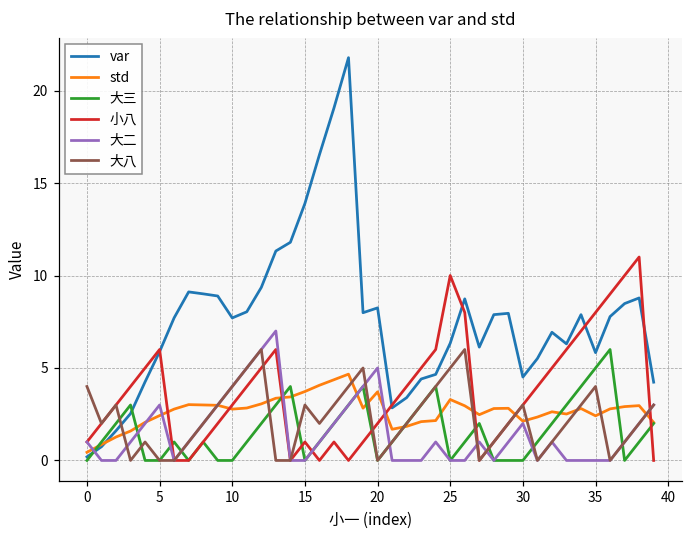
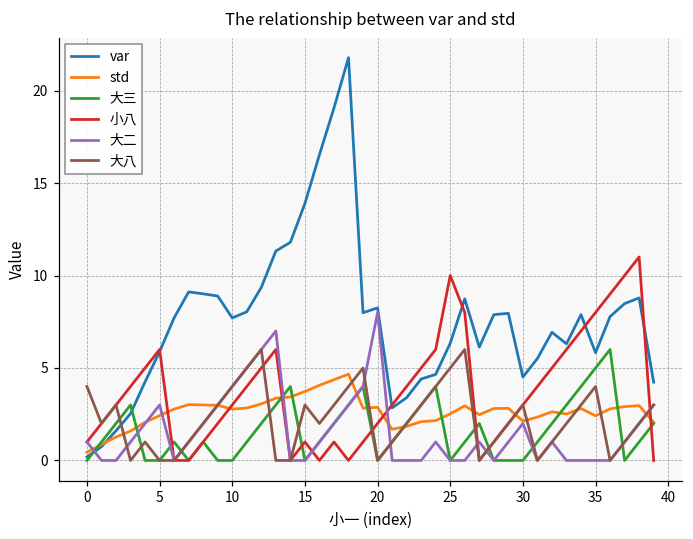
  {
    "var": {
      "0": 0.2,
      "10": 7.7,
      "15": 13.9,
      "20": 8.2,
      "25": 6.3,
      "30": 4.5,
      "35": 5.8
    },
    "std": {
      "0": 0.4,
      "5": 2.4,
      "10": 2.8,
      "15": 3.7,
-     "20": 3.7,
-     "25": 3.3,
+     "20": 2.9,
+     "25": 2.5,
      "35": 2.4
    },
    "大三": {
      "0": 0.0,
      "10": 0.0,
      "30": 0.0,
      "35": 5.0
    },
    "小八": {
      "10": 3.0,
      "15": 1.0,
      "20": 2.0,
      "25": 10.0,
      "35": 8.0
    },
    "大二": {
      "5": 3,
-     "20": 5,
+     "20": 8,
      "35": 0
    },
    "大八": {
      "0": 4.0,
      "15": 3.0,
      "25": 5.0,
      "35": 4.0
    }
  }
